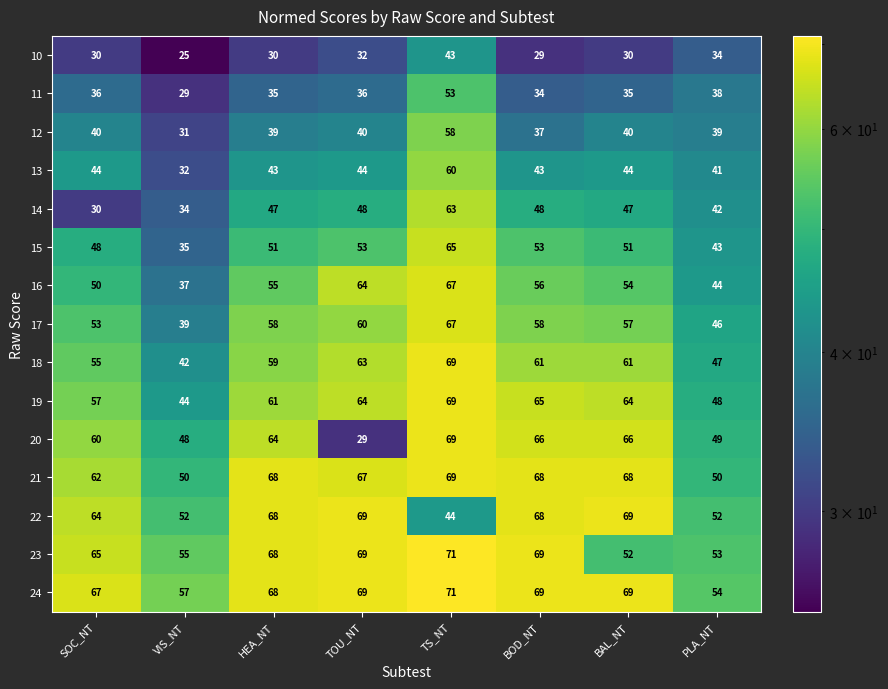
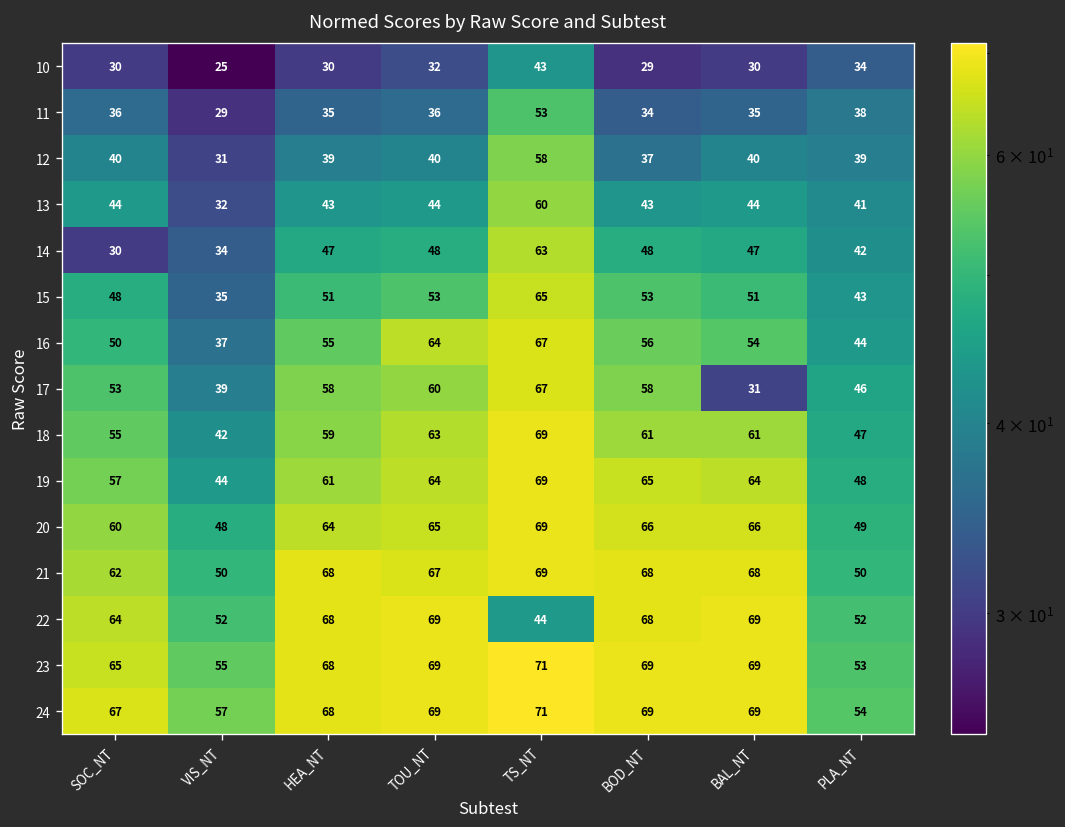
  {
    "10": {
      "SOC_NT": 30,
      "VIS_NT": 25,
      "HEA_NT": 30,
      "TOU_NT": 32,
      "TS_NT": 43,
      "BOD_NT": 29,
      "BAL_NT": 30,
      "PLA_NT": 34
    },
    "11": {
      "SOC_NT": 36,
      "VIS_NT": 29,
      "HEA_NT": 35,
      "TOU_NT": 36,
      "TS_NT": 53,
      "BOD_NT": 34,
      "BAL_NT": 35,
      "PLA_NT": 38
    },
    "12": {
      "SOC_NT": 40,
      "VIS_NT": 31,
      "HEA_NT": 39,
      "TOU_NT": 40,
      "TS_NT": 58,
      "BOD_NT": 37,
      "BAL_NT": 40,
      "PLA_NT": 39
    },
    "13": {
      "SOC_NT": 44,
      "VIS_NT": 32,
      "HEA_NT": 43,
      "TOU_NT": 44,
      "TS_NT": 60,
      "BOD_NT": 43,
      "BAL_NT": 44,
      "PLA_NT": 41
    },
    "14": {
      "SOC_NT": 30,
      "VIS_NT": 34,
      "HEA_NT": 47,
      "TOU_NT": 48,
      "TS_NT": 63,
      "BOD_NT": 48,
      "BAL_NT": 47,
      "PLA_NT": 42
    },
    "15": {
      "SOC_NT": 48,
      "VIS_NT": 35,
      "HEA_NT": 51,
      "TOU_NT": 53,
      "TS_NT": 65,
      "BOD_NT": 53,
      "BAL_NT": 51,
      "PLA_NT": 43
    },
    "16": {
      "SOC_NT": 50,
      "VIS_NT": 37,
      "HEA_NT": 55,
      "TOU_NT": 64,
      "TS_NT": 67,
      "BOD_NT": 56,
      "BAL_NT": 54,
      "PLA_NT": 44
    },
    "17": {
      "SOC_NT": 53,
      "VIS_NT": 39,
      "HEA_NT": 58,
      "TOU_NT": 60,
      "TS_NT": 67,
      "BOD_NT": 58,
-     "BAL_NT": 57,
+     "BAL_NT": 31,
      "PLA_NT": 46
    },
    "18": {
      "SOC_NT": 55,
      "VIS_NT": 42,
      "HEA_NT": 59,
      "TOU_NT": 63,
      "TS_NT": 69,
      "BOD_NT": 61,
      "BAL_NT": 61,
      "PLA_NT": 47
    },
    "19": {
      "SOC_NT": 57,
      "VIS_NT": 44,
      "HEA_NT": 61,
      "TOU_NT": 64,
      "TS_NT": 69,
      "BOD_NT": 65,
      "BAL_NT": 64,
      "PLA_NT": 48
    },
    "20": {
      "SOC_NT": 60,
      "VIS_NT": 48,
      "HEA_NT": 64,
-     "TOU_NT": 29,
+     "TOU_NT": 65,
      "TS_NT": 69,
      "BOD_NT": 66,
      "BAL_NT": 66,
      "PLA_NT": 49
    },
    "21": {
      "SOC_NT": 62,
      "VIS_NT": 50,
      "HEA_NT": 68,
      "TOU_NT": 67,
      "TS_NT": 69,
      "BOD_NT": 68,
      "BAL_NT": 68,
      "PLA_NT": 50
    },
    "22": {
      "SOC_NT": 64,
      "VIS_NT": 52,
      "HEA_NT": 68,
      "TOU_NT": 69,
      "TS_NT": 44,
      "BOD_NT": 68,
      "BAL_NT": 69,
      "PLA_NT": 52
    },
    "23": {
      "SOC_NT": 65,
      "VIS_NT": 55,
      "HEA_NT": 68,
      "TOU_NT": 69,
      "TS_NT": 71,
      "BOD_NT": 69,
-     "BAL_NT": 52,
+     "BAL_NT": 69,
      "PLA_NT": 53
    },
    "24": {
      "SOC_NT": 67,
      "VIS_NT": 57,
      "HEA_NT": 68,
      "TOU_NT": 69,
      "TS_NT": 71,
      "BOD_NT": 69,
      "BAL_NT": 69,
      "PLA_NT": 54
    }
  }
